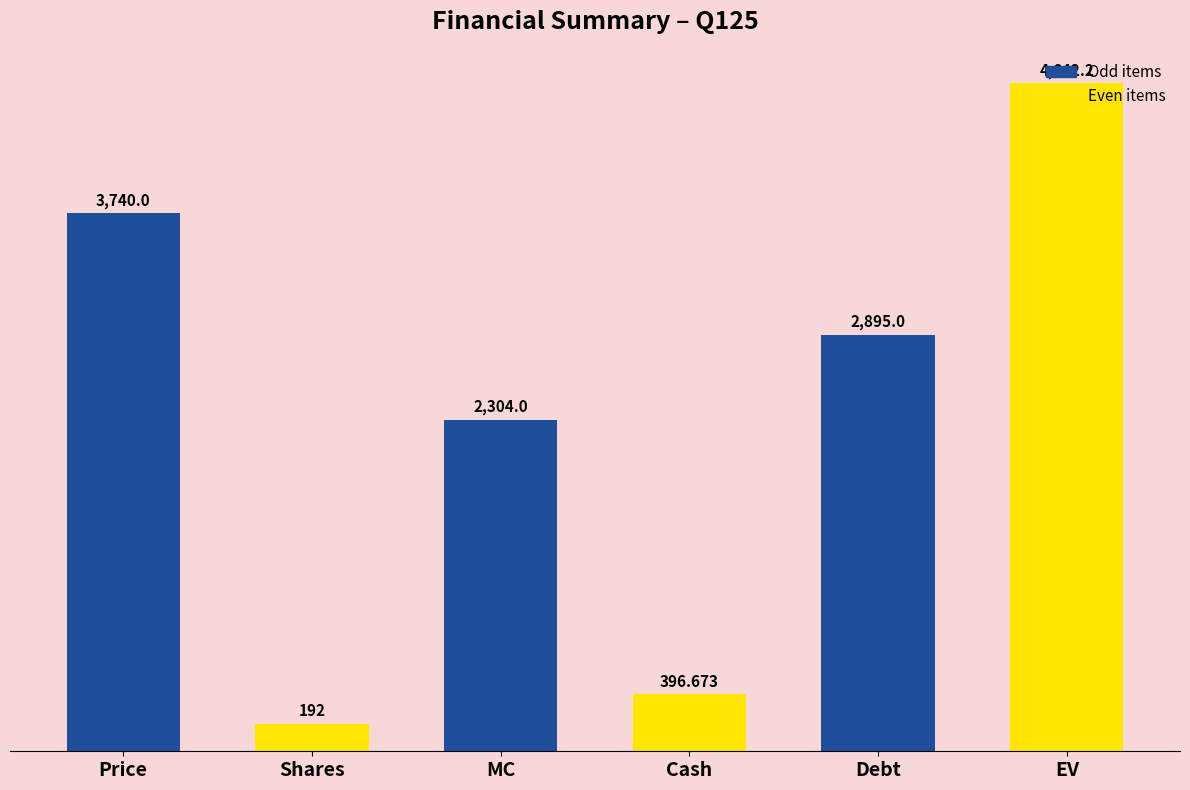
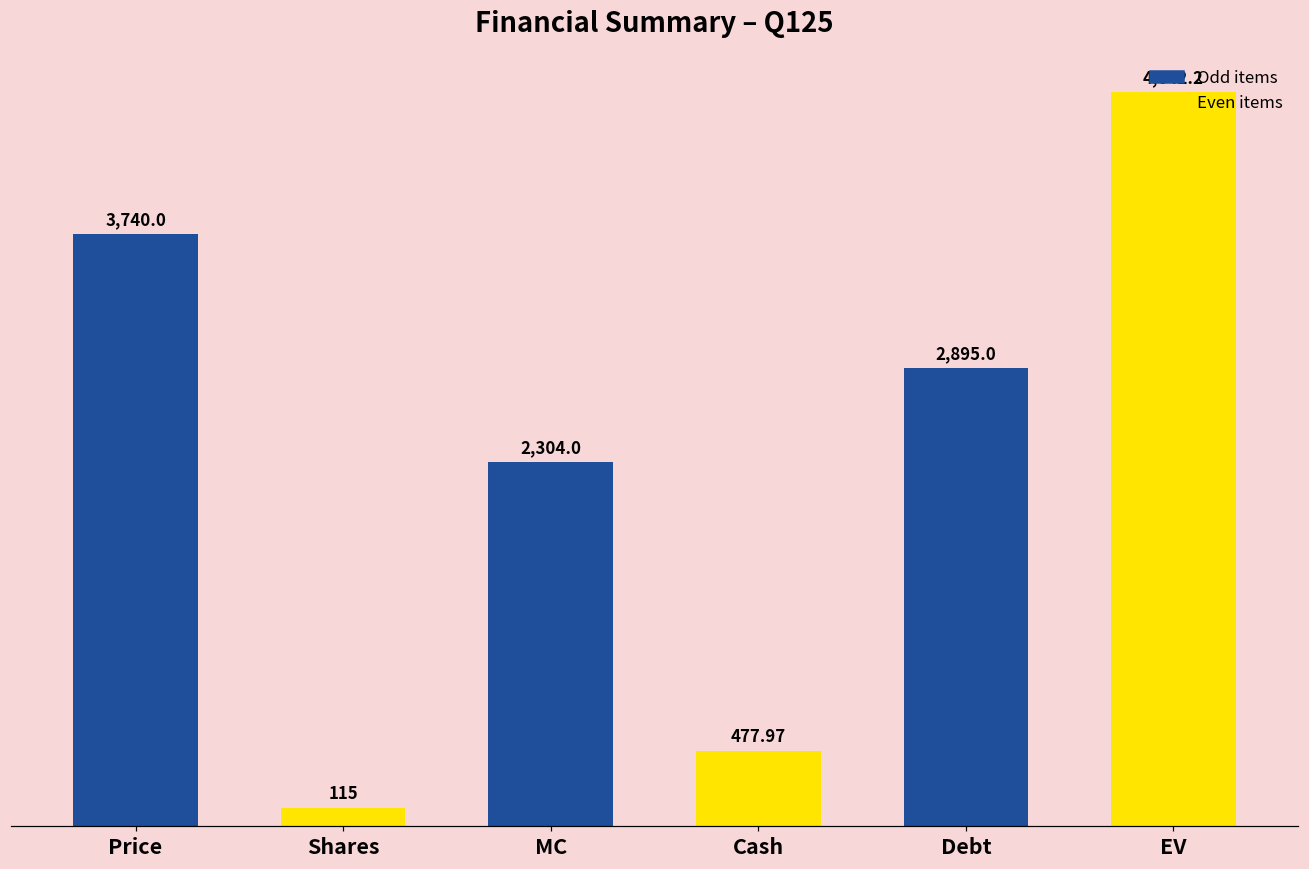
  {
    "Price": "3,740.0",
-   "Shares": "192",
+   "Shares": "115",
    "MC": "2,304.0",
-   "Cash": "396.673",
+   "Cash": "477.97",
    "Debt": "2,895.0",
    "EV": "4,642.2"
  }
